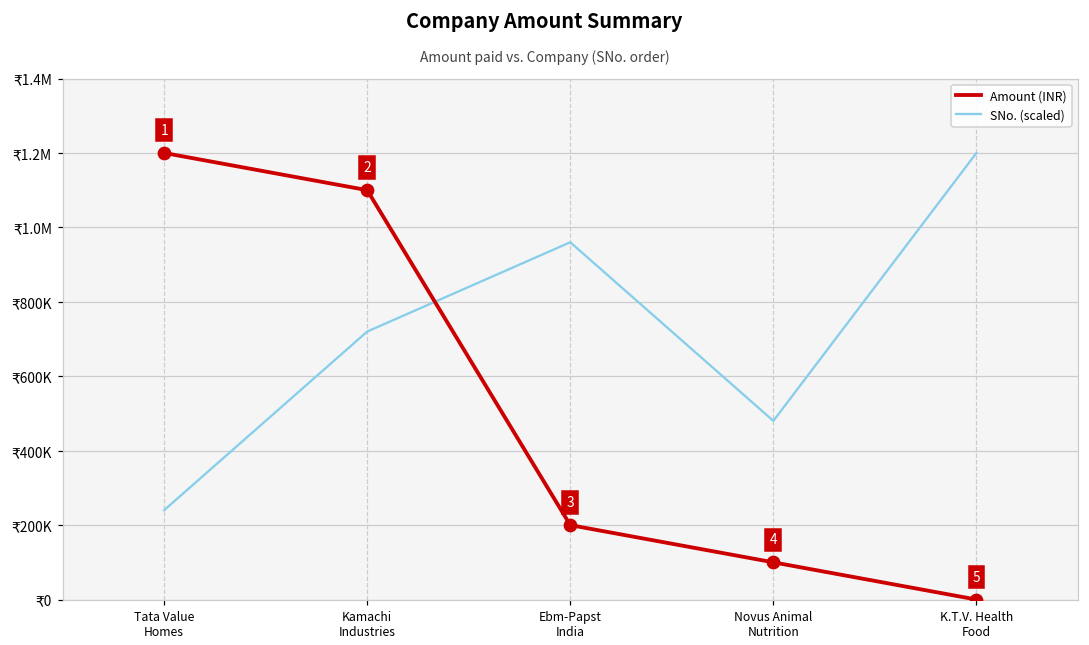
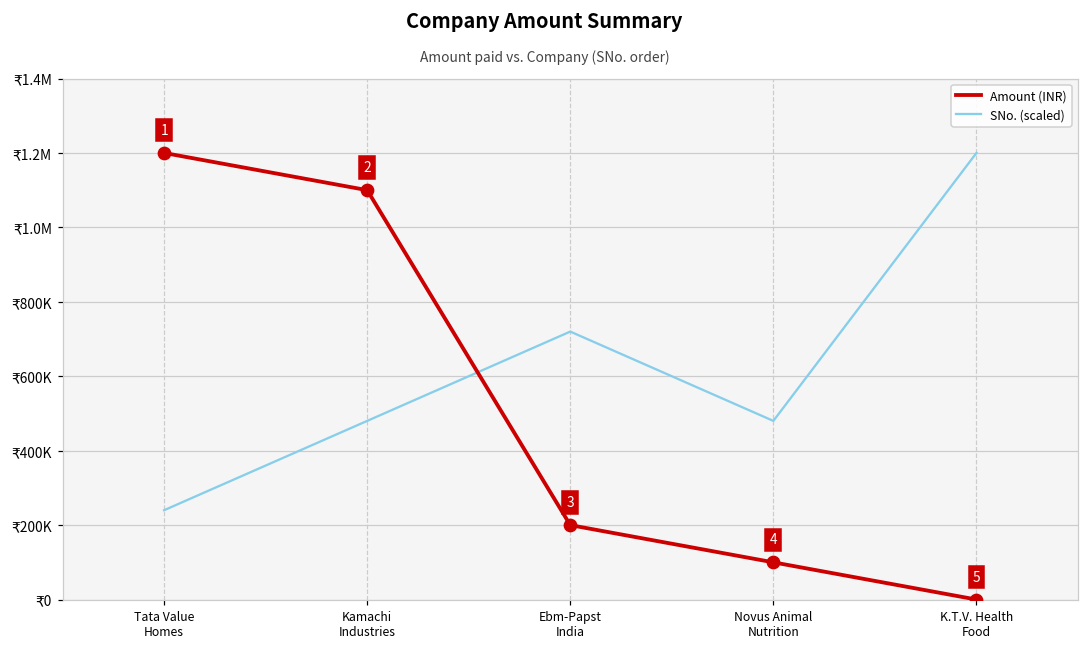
  {
    "SNo. (scaled)": {
      "Tata Value Homes": "₹240000",
-     "Kamachi Industries": "₹720000",
-     "Ebm-Papst India": "₹960000",
+     "Kamachi Industries": "₹480000",
+     "Ebm-Papst India": "₹720000",
      "Novus Animal Nutrition": "₹480000",
      "K.T.V. Health Food": "₹1200000"
    }
  }
